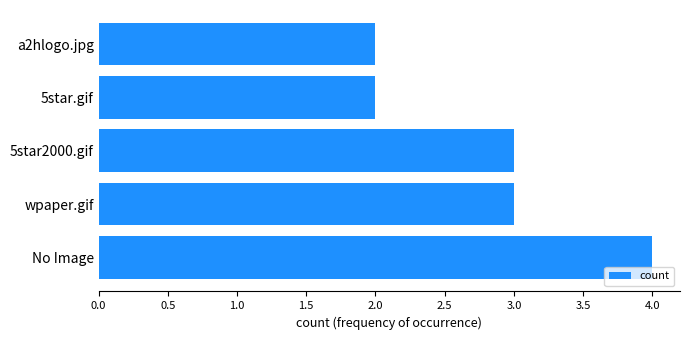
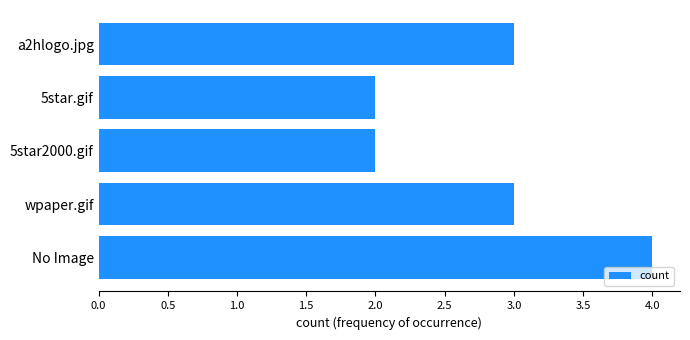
  {
-   "a2hlogo.jpg": 2,
+   "a2hlogo.jpg": 3,
    "5star.gif": 2,
-   "5star2000.gif": 3,
+   "5star2000.gif": 2,
    "wpaper.gif": 3,
    "No Image": 4
  }
